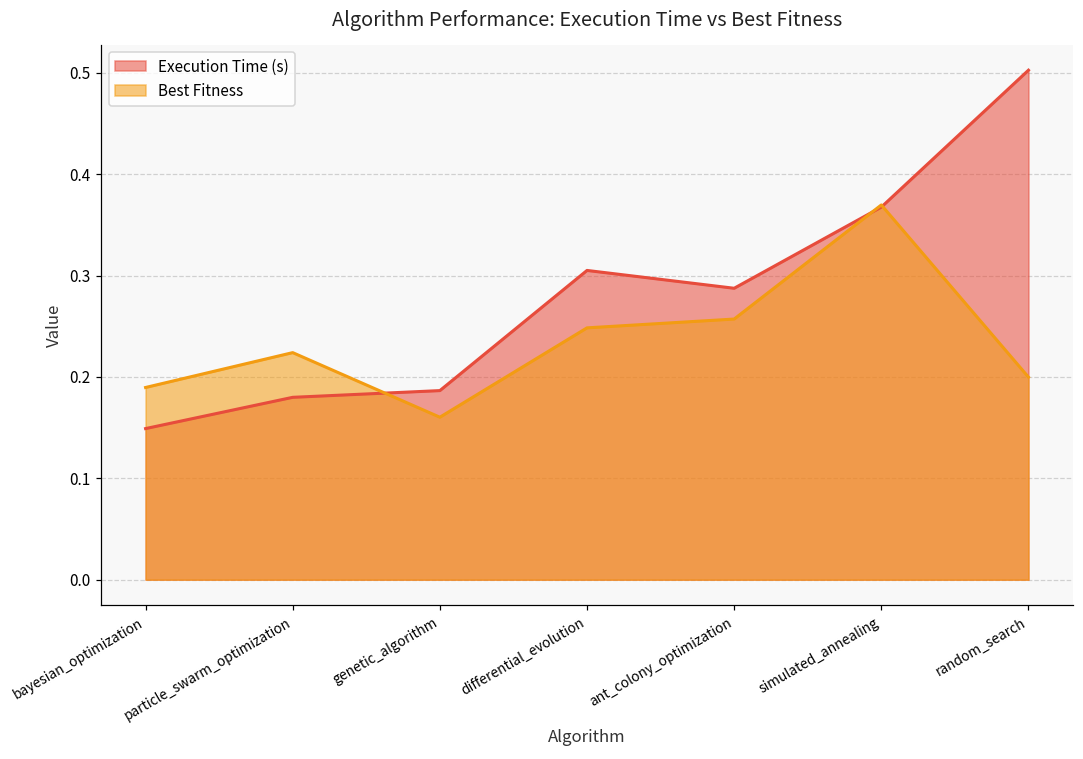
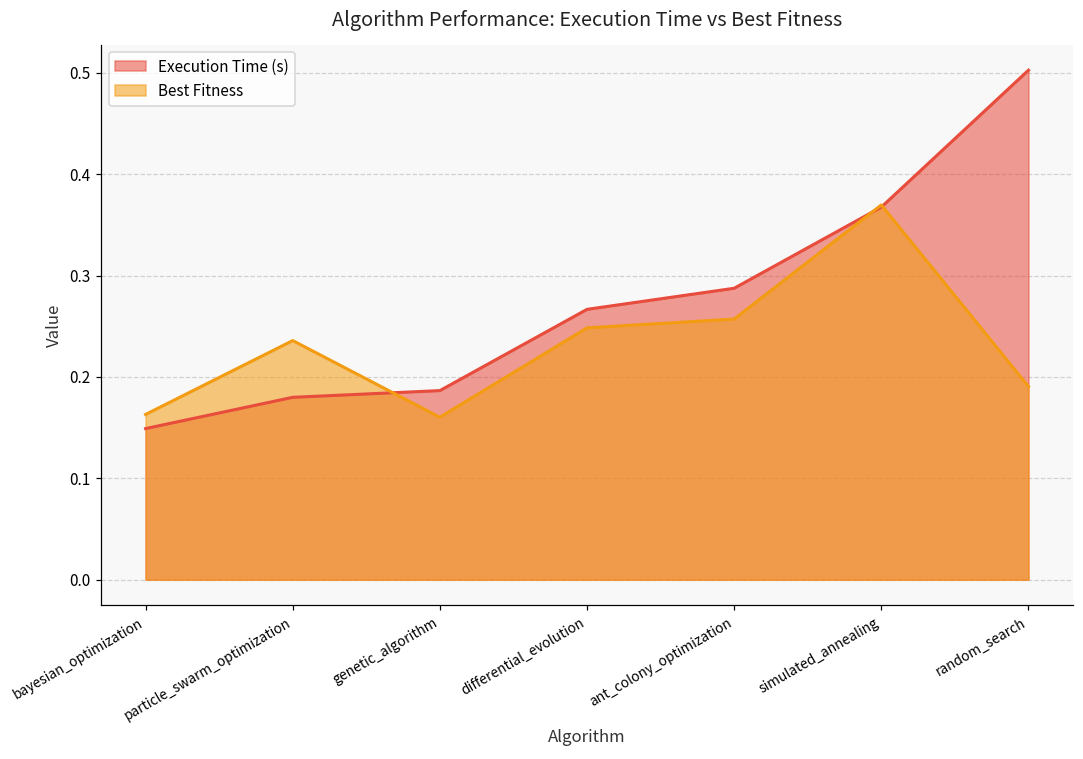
  {
    "Execution Time (s)": {
      "bayesian_optimization": 0.15,
      "particle_swarm_optimization": 0.18,
      "genetic_algorithm": 0.19,
-     "differential_evolution": 0.31,
+     "differential_evolution": 0.27,
      "ant_colony_optimization": 0.29,
      "random_search": 0.50
    },
    "Best Fitness": {
-     "bayesian_optimization": 0.19,
-     "particle_swarm_optimization": 0.22,
+     "bayesian_optimization": 0.16,
+     "particle_swarm_optimization": 0.24,
      "genetic_algorithm": 0.16,
      "differential_evolution": 0.25,
      "ant_colony_optimization": 0.26,
-     "random_search": 0.20
+     "random_search": 0.19
    }
  }
